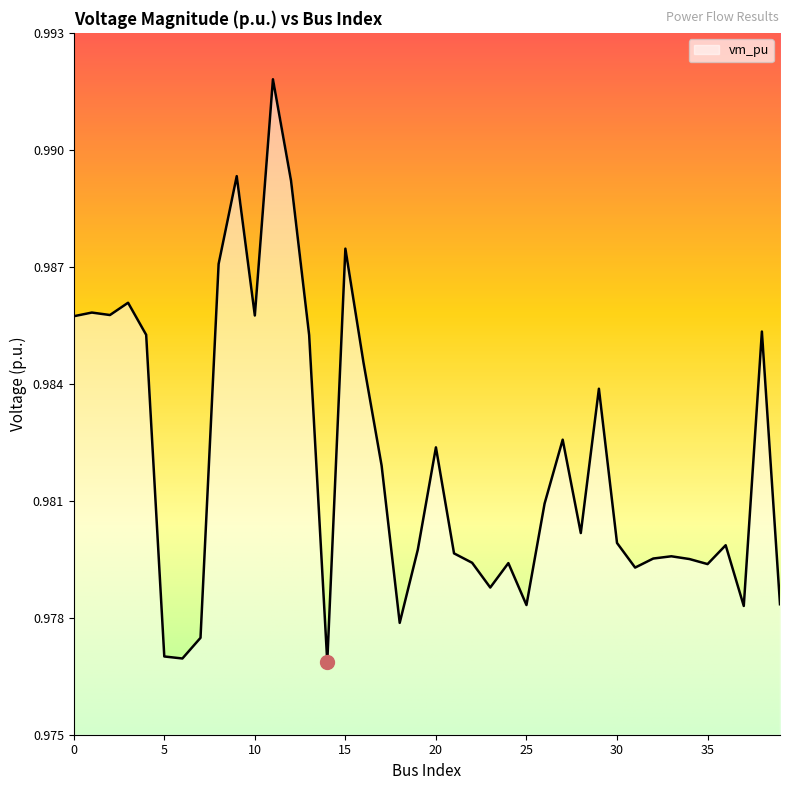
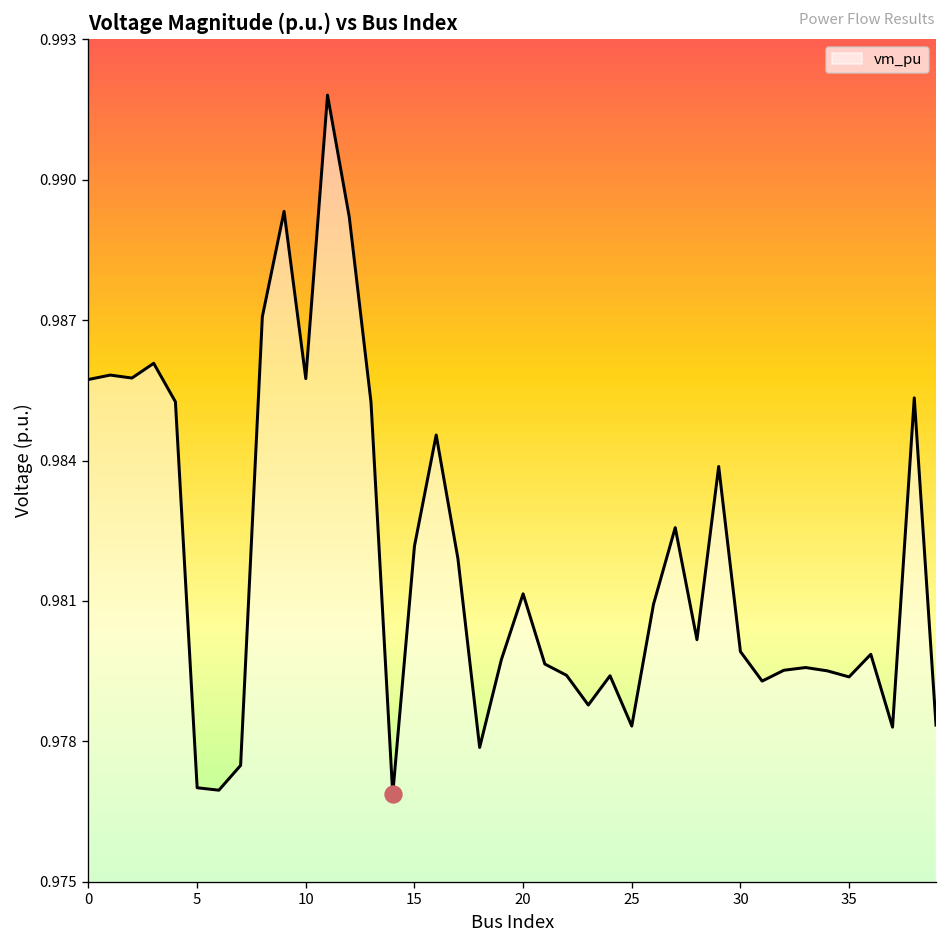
  {
    "vm_pu": {
      "0": 0.9857,
      "5": 0.9770,
      "10": 0.9858,
-     "15": 0.9875,
-     "20": 0.9824,
+     "15": 0.9822,
+     "20": 0.9812,
      "25": 0.9783,
      "30": 0.9799,
      "35": 0.9794
    }
  }
